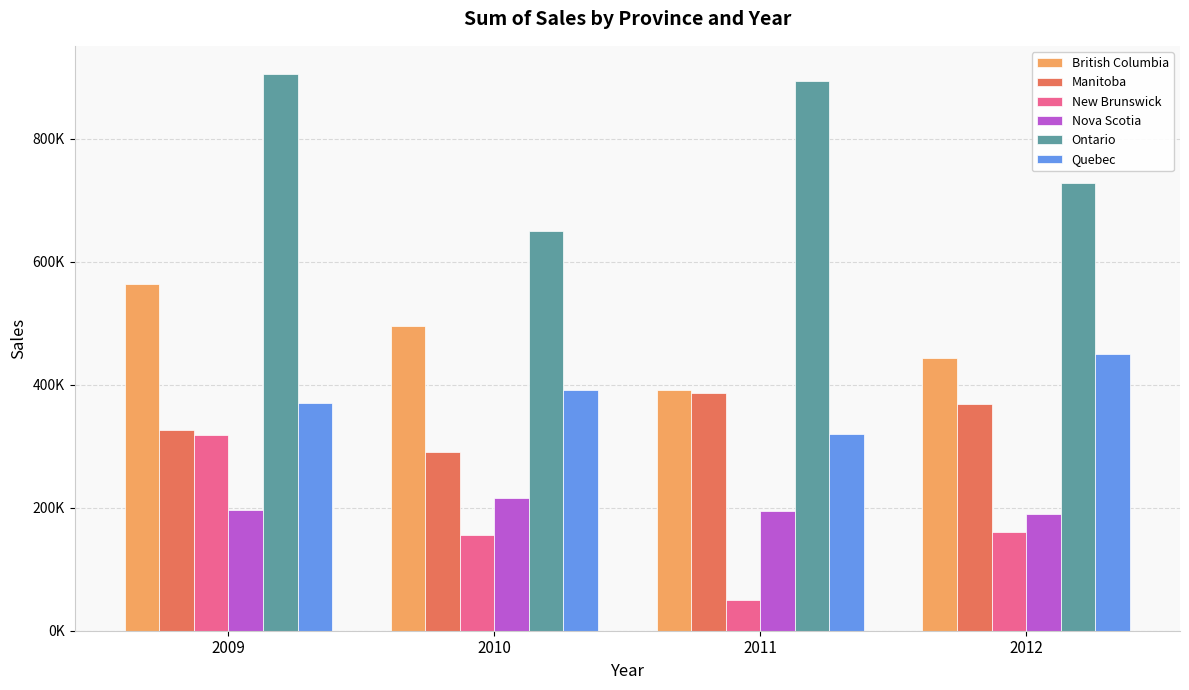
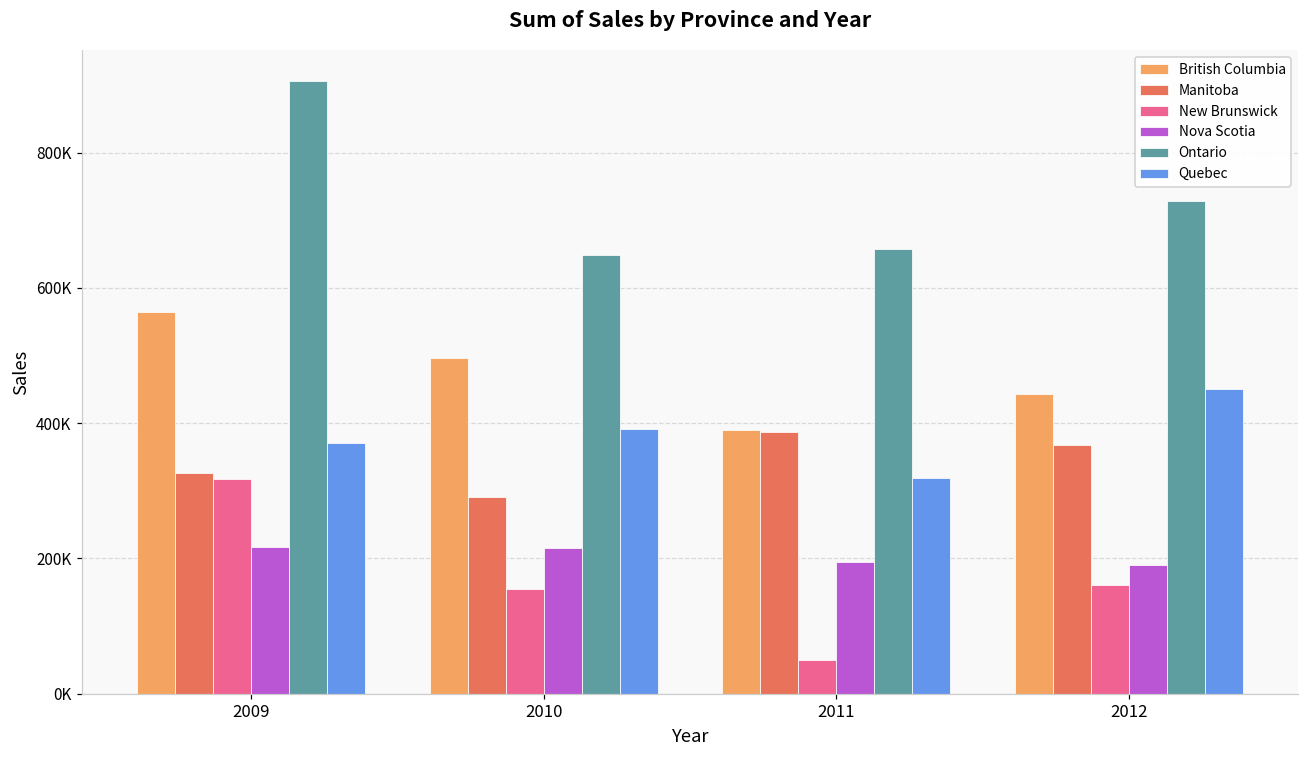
  {
    "Nova Scotia": {
-     "2009": 200000,
+     "2009": 220000,
      "2010": 220000,
      "2011": 190000,
      "2012": 190000
    },
    "Ontario": {
      "2009": 910000,
      "2010": 650000,
-     "2011": 890000,
+     "2011": 660000,
      "2012": 730000
    },
    "Quebec": {
      "2009": 370000,
      "2010": 390000,
      "2011": 320000,
      "2012": 450000
    }
  }
